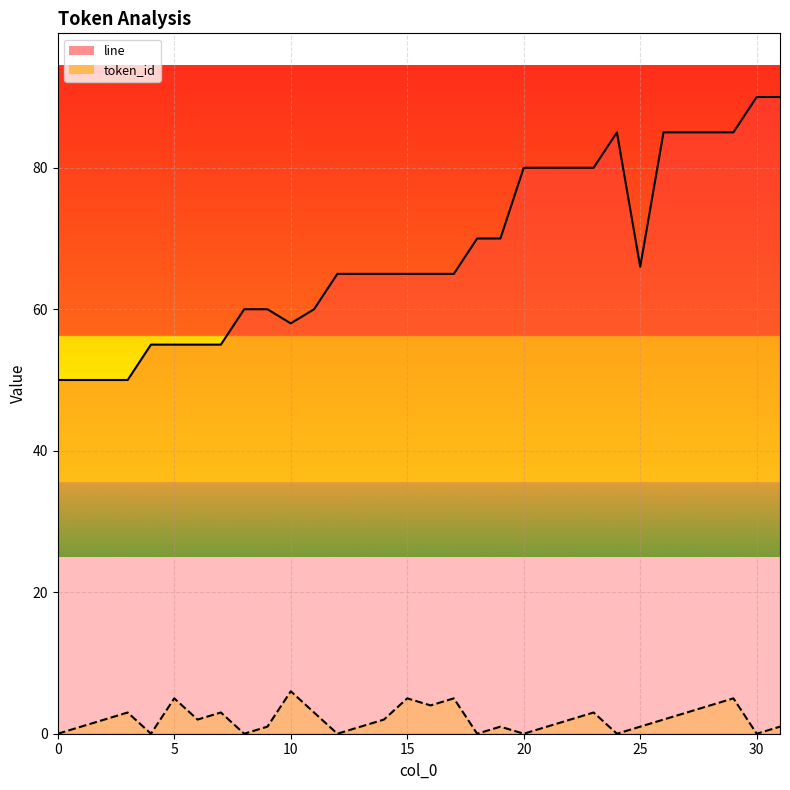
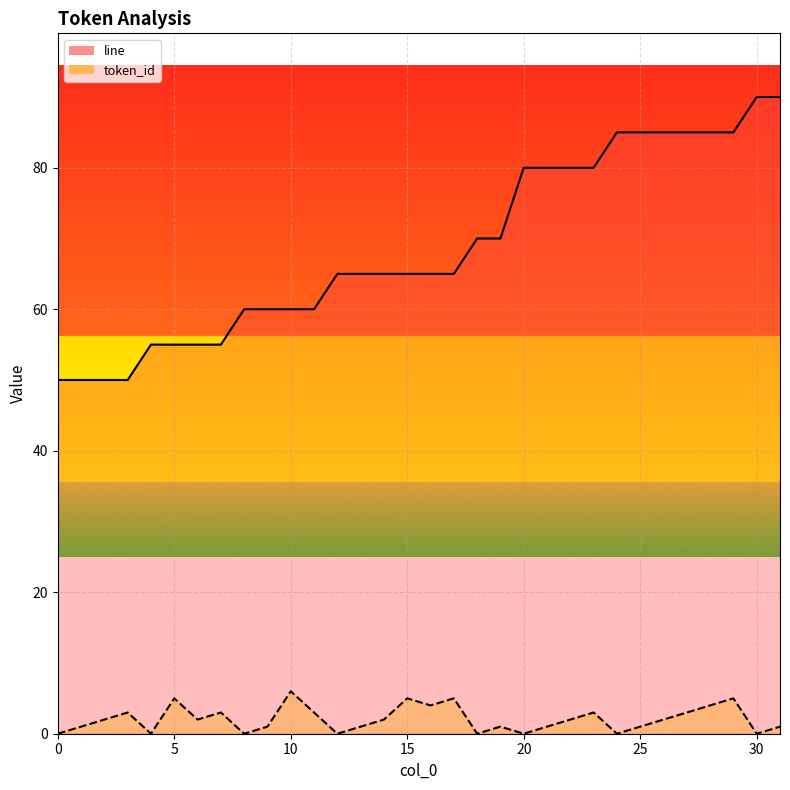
  {
    "line": {
      "0": 50,
      "5": 55,
-     "10": 58,
+     "10": 60,
      "15": 65,
      "20": 80,
-     "25": 66,
+     "25": 85,
      "30": 90
    },
    "token_id": {
      "0": 0,
      "5": 5,
      "10": 6,
      "15": 5,
      "20": 0,
      "25": 1,
      "30": 0
    }
  }
